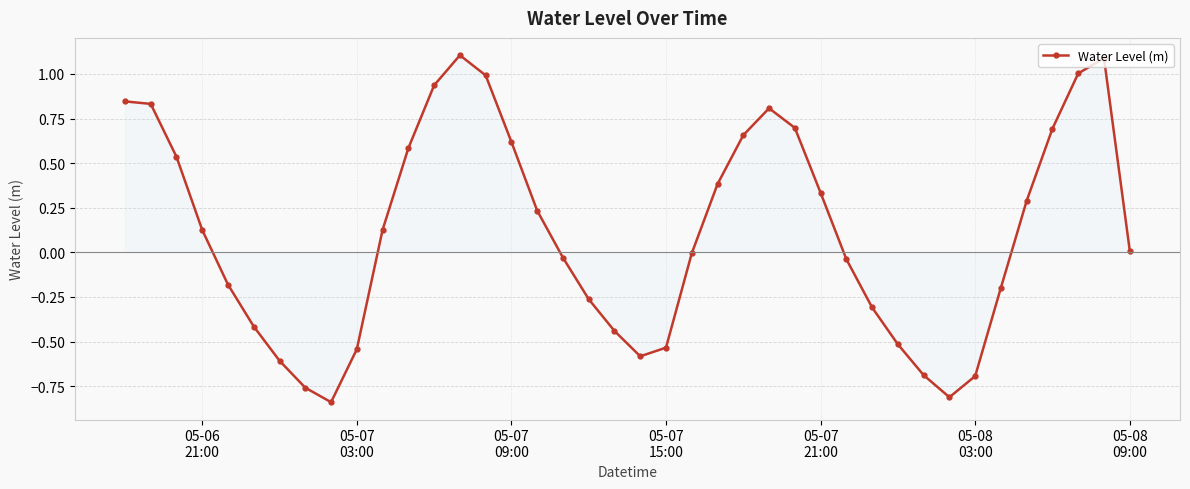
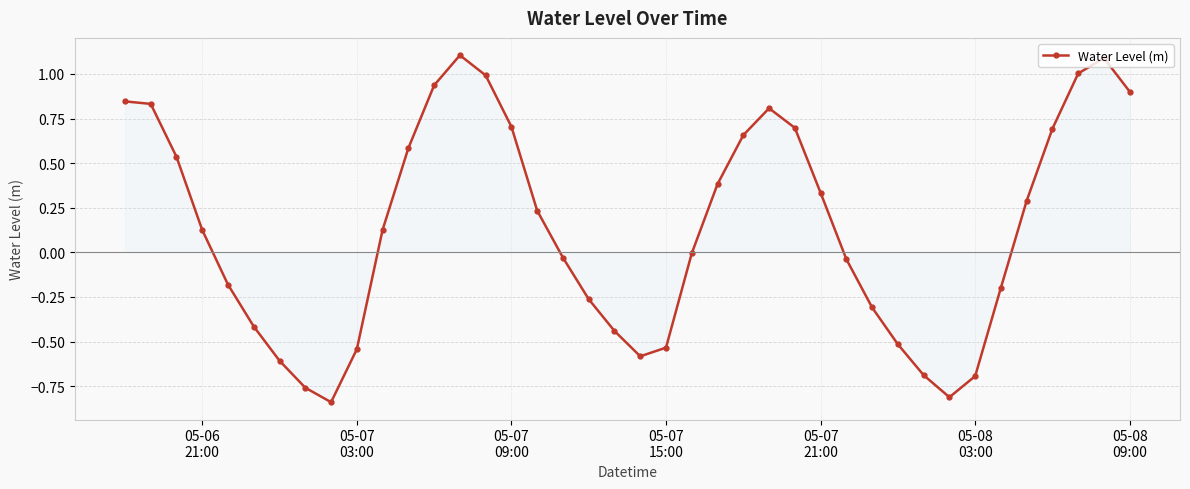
  {
    "Water Level (m)": {
      "05-07 03:00": -0.54,
-     "05-07 09:00": 0.62,
+     "05-07 09:00": 0.70,
      "05-07 15:00": -0.53,
      "05-08 03:00": -0.69,
-     "05-08 09:00": 0.01
+     "05-08 09:00": 0.90
    }
  }
